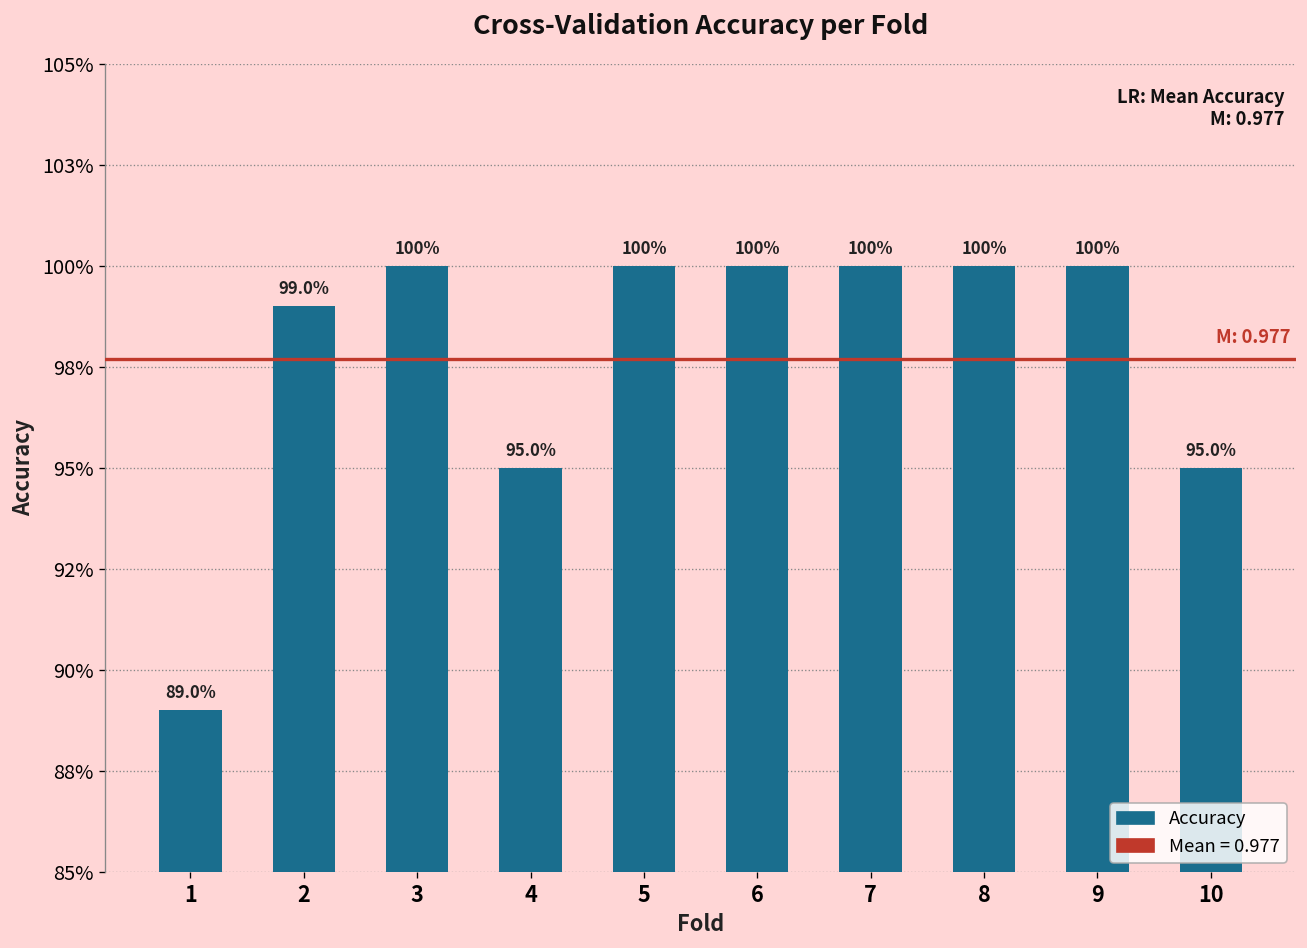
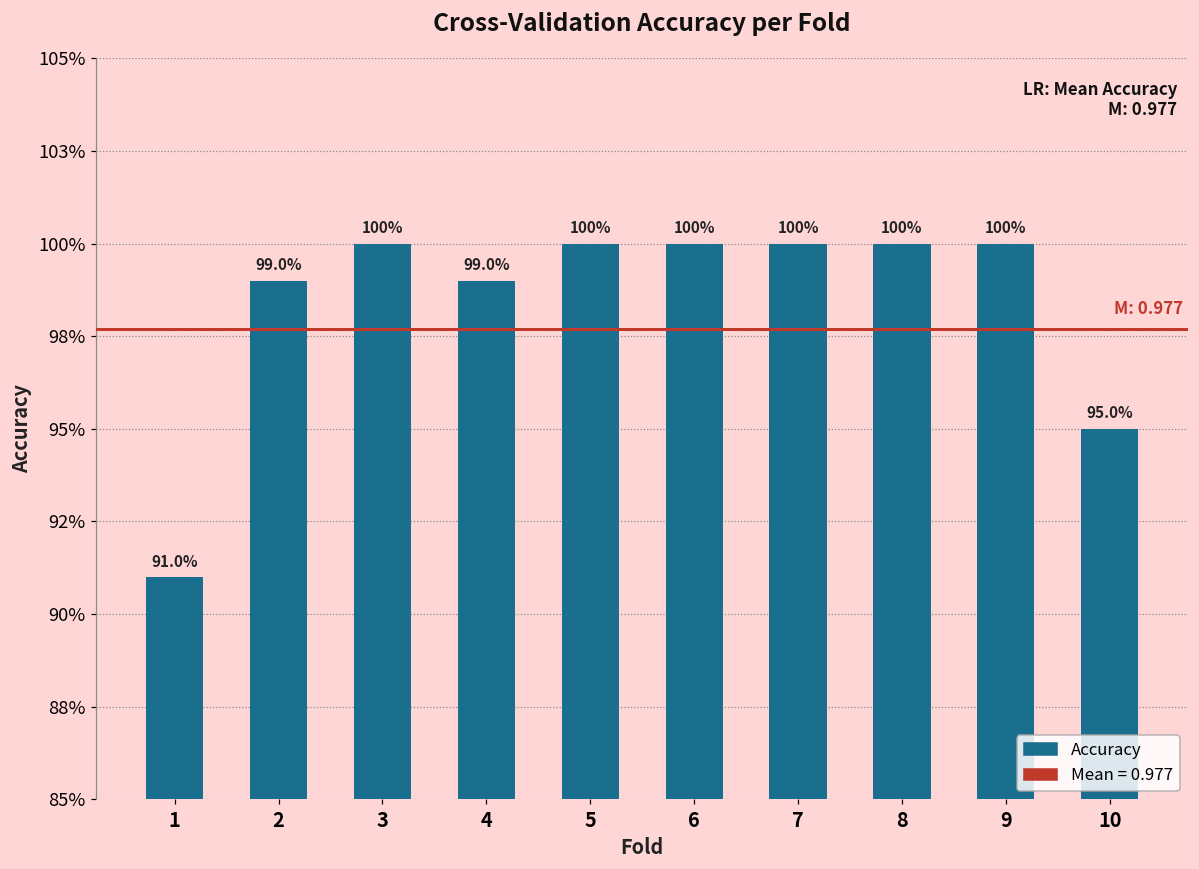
  {
-   "1": "89.0%",
+   "1": "91.0%",
    "2": "99.0%",
    "3": "100%",
-   "4": "95.0%",
+   "4": "99.0%",
    "5": "100%",
    "6": "100%",
    "7": "100%",
    "8": "100%",
    "9": "100%",
    "10": "95.0%"
  }
